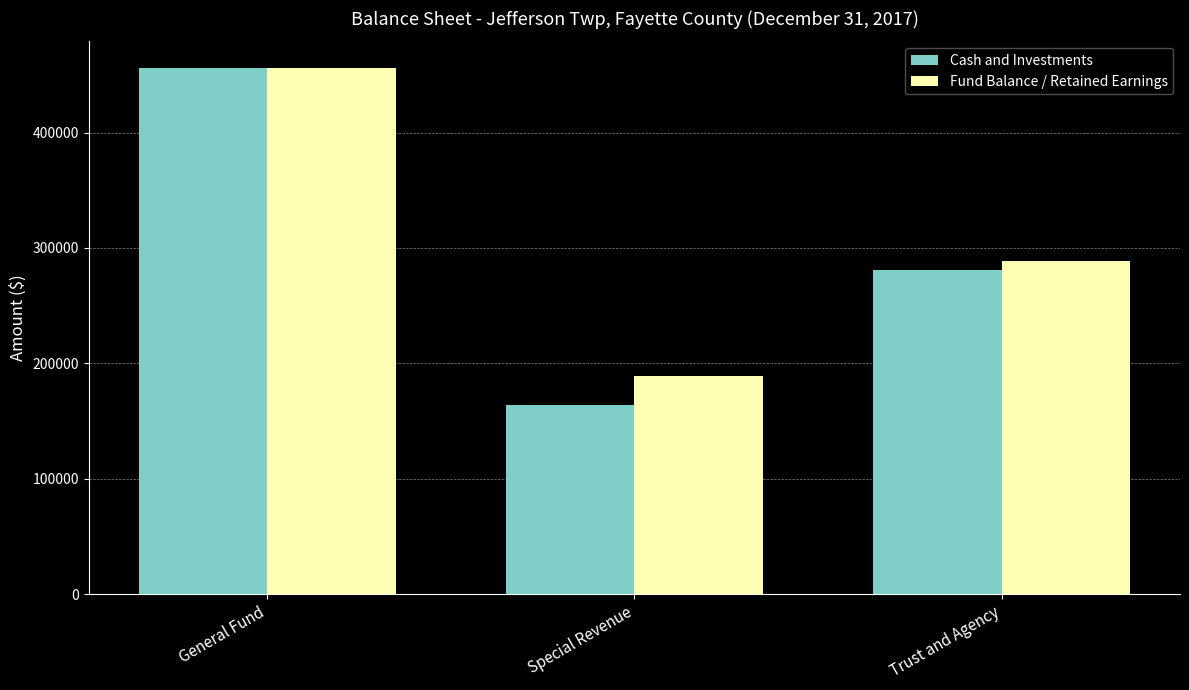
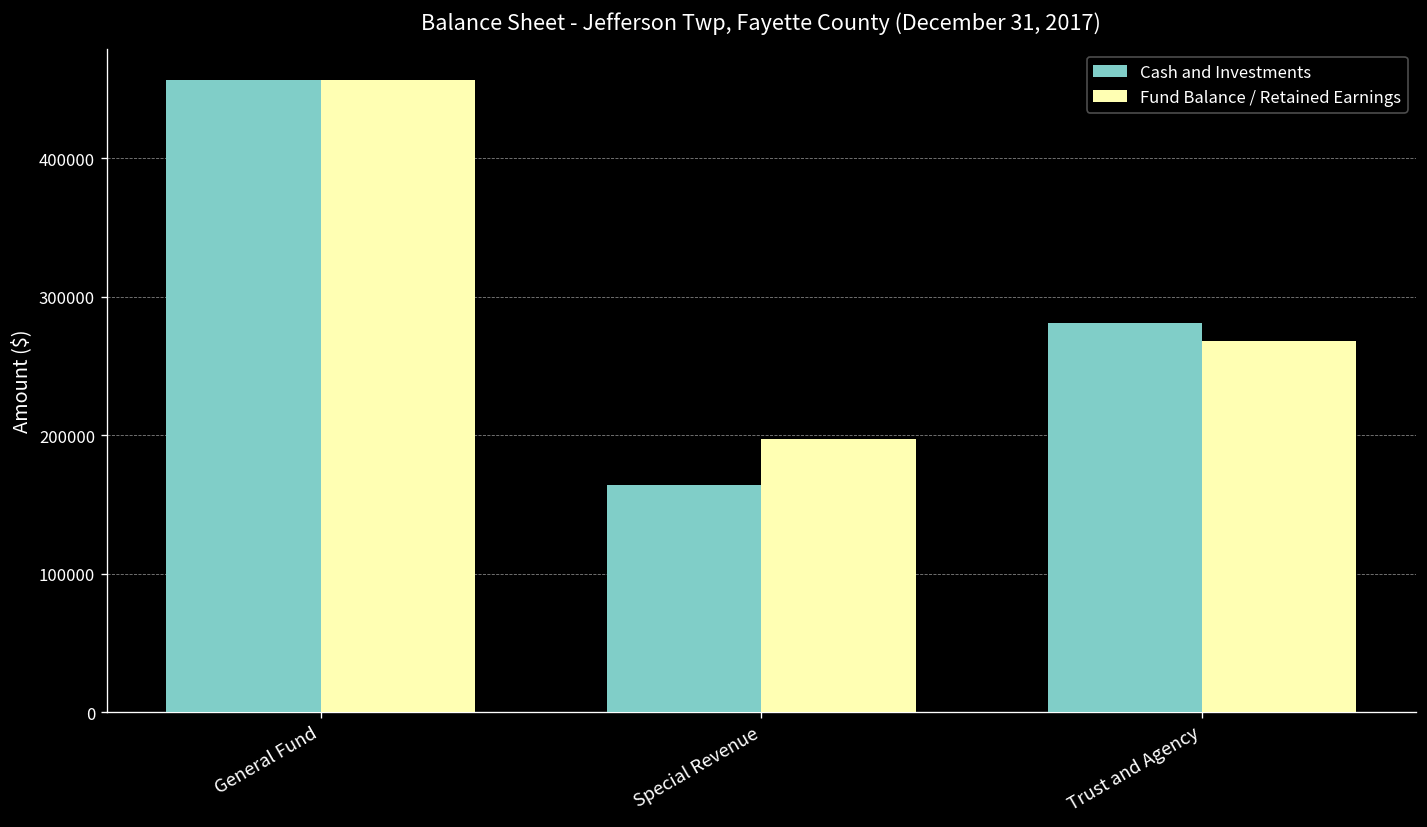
  {
    "Cash and Investments": {
      "General Fund": 456000,
      "Special Revenue": 164000,
      "Trust and Agency": 281000
    },
    "Fund Balance / Retained Earnings": {
      "General Fund": 456000,
-     "Special Revenue": 189000,
-     "Trust and Agency": 288000
+     "Special Revenue": 197000,
+     "Trust and Agency": 268000
    }
  }
